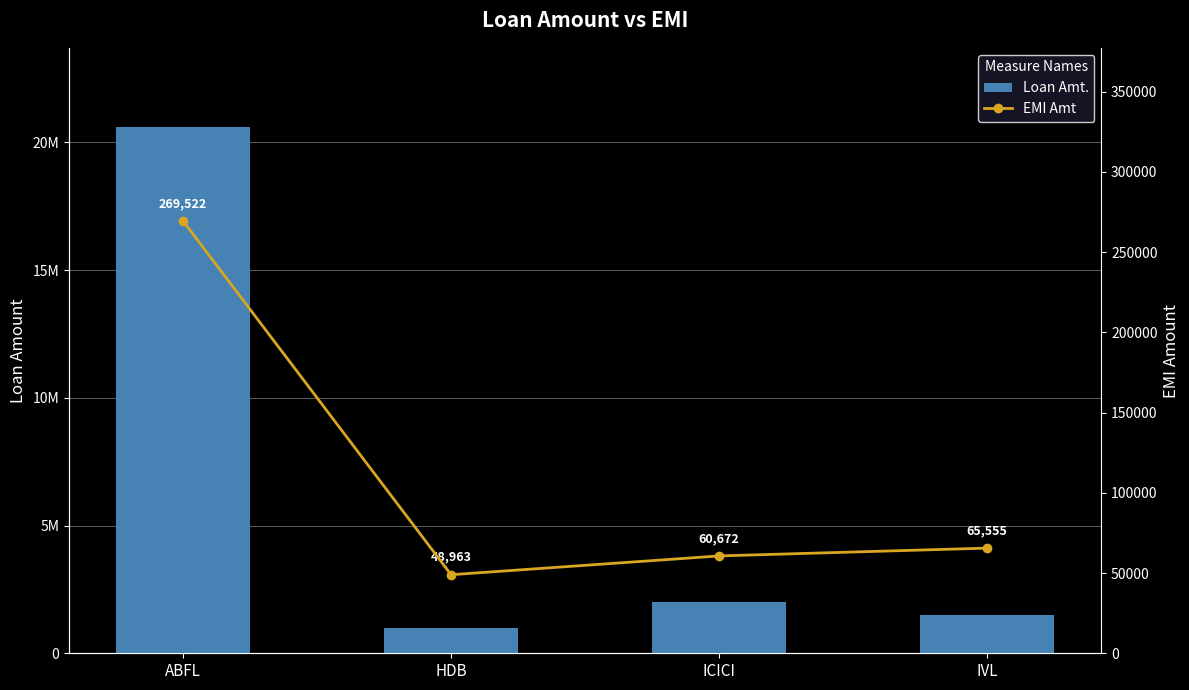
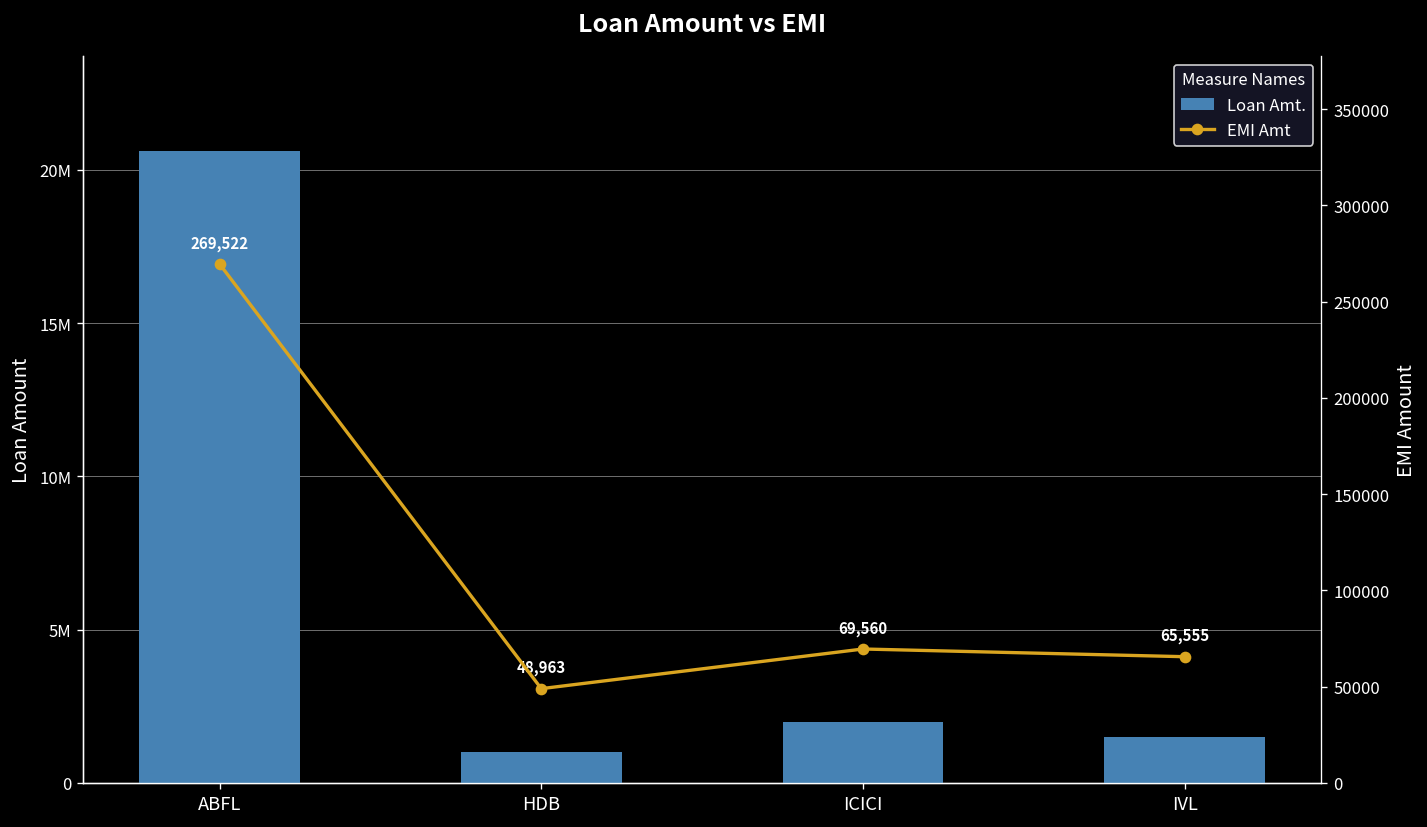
  {
    "EMI Amt": {
      "ABFL": "269,522",
      "HDB": "48,963",
-     "ICICI": "60,672",
+     "ICICI": "69,560",
      "IVL": "65,555"
    }
  }
